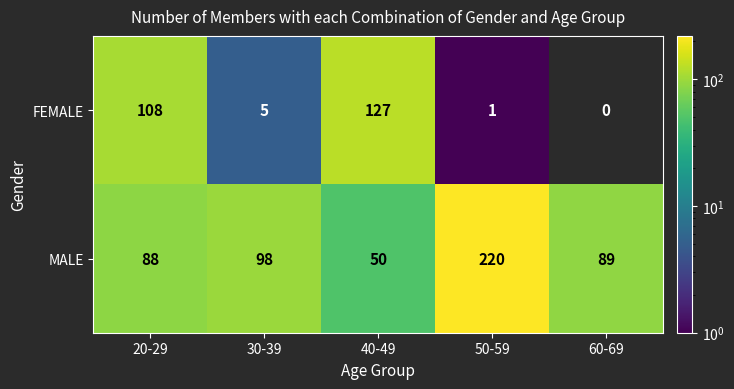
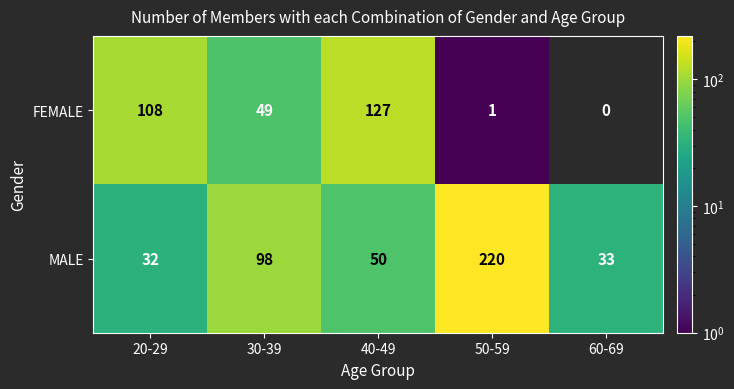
  {
    "FEMALE": {
      "20-29": 108,
-     "30-39": 5,
+     "30-39": 49,
      "40-49": 127,
      "50-59": 1
    },
    "MALE": {
-     "20-29": 88,
+     "20-29": 32,
      "30-39": 98,
      "40-49": 50,
      "50-59": 220,
-     "60-69": 89
+     "60-69": 33
    }
  }
